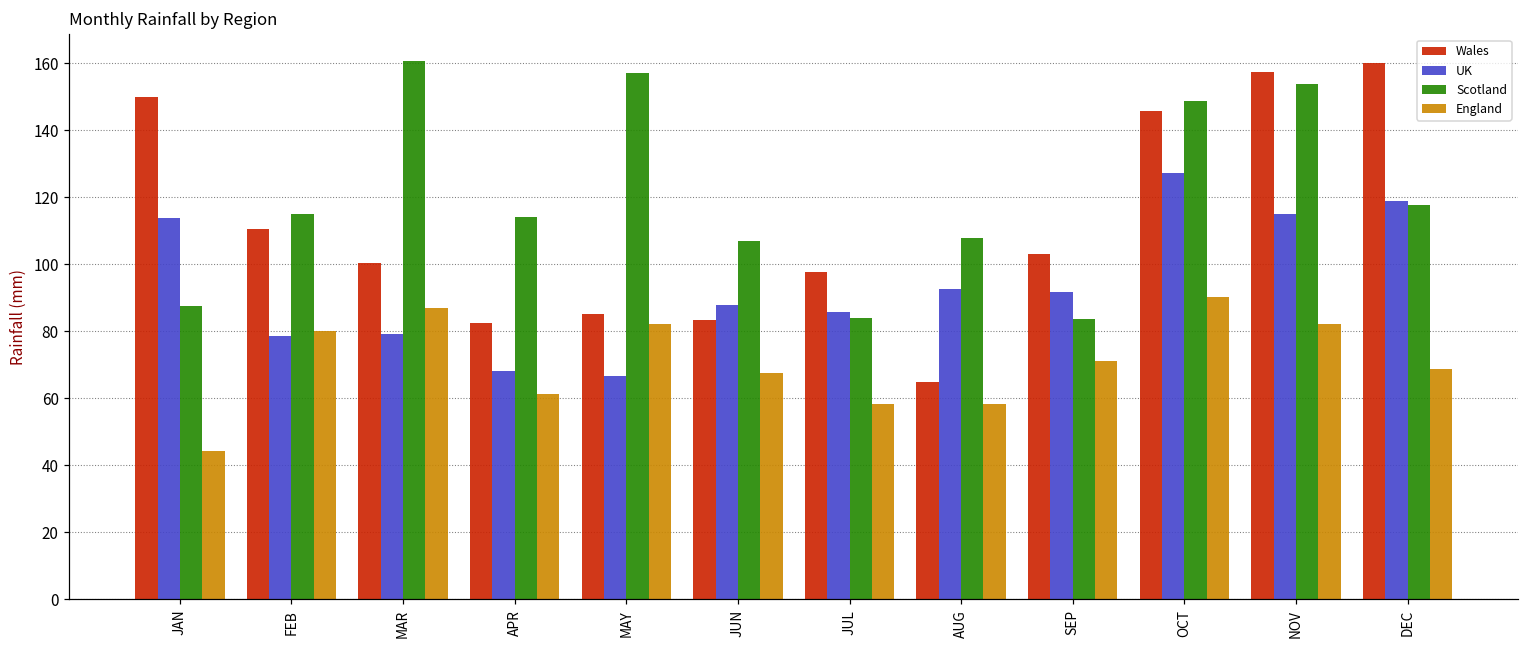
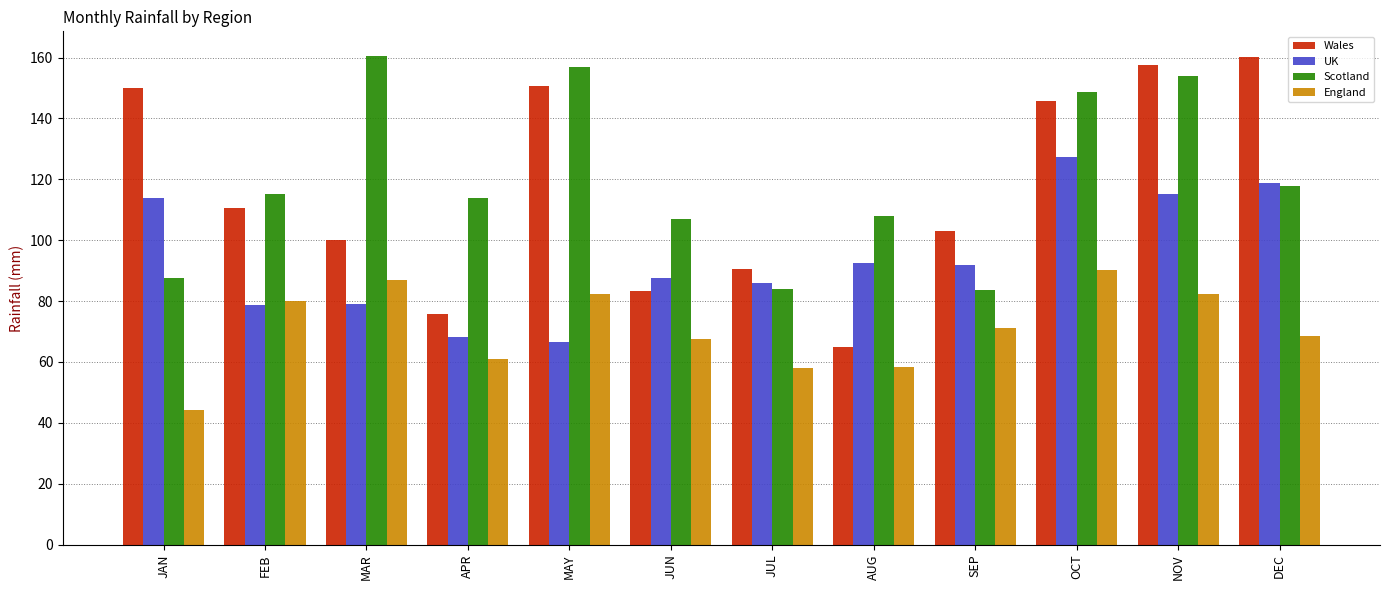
  {
    "Wales": {
      "JAN": 150,
      "FEB": 110,
      "MAR": 100,
-     "APR": 83,
-     "MAY": 85,
+     "APR": 76,
+     "MAY": 151,
      "JUN": 83,
-     "JUL": 98,
+     "JUL": 91,
      "AUG": 65,
      "SEP": 103,
      "OCT": 146,
      "NOV": 157,
      "DEC": 160
    },
    "UK": {
      "JAN": 114,
      "FEB": 79,
      "MAR": 79,
      "APR": 68,
      "MAY": 67,
      "JUN": 88,
      "JUL": 86,
      "AUG": 93,
      "SEP": 92,
      "OCT": 127,
      "NOV": 115,
      "DEC": 119
    },
    "Scotland": {
      "JAN": 87,
      "FEB": 115,
      "MAR": 161,
      "APR": 114,
      "MAY": 157,
      "JUN": 107,
      "JUL": 84,
      "AUG": 108,
      "SEP": 84,
      "OCT": 149,
      "NOV": 154,
      "DEC": 118
    },
    "England": {
      "JAN": 44,
      "FEB": 80,
      "MAR": 87,
      "APR": 61,
      "MAY": 82,
      "JUN": 68,
      "JUL": 58,
      "AUG": 58,
      "SEP": 71,
      "OCT": 90,
      "NOV": 82,
      "DEC": 69
    }
  }
